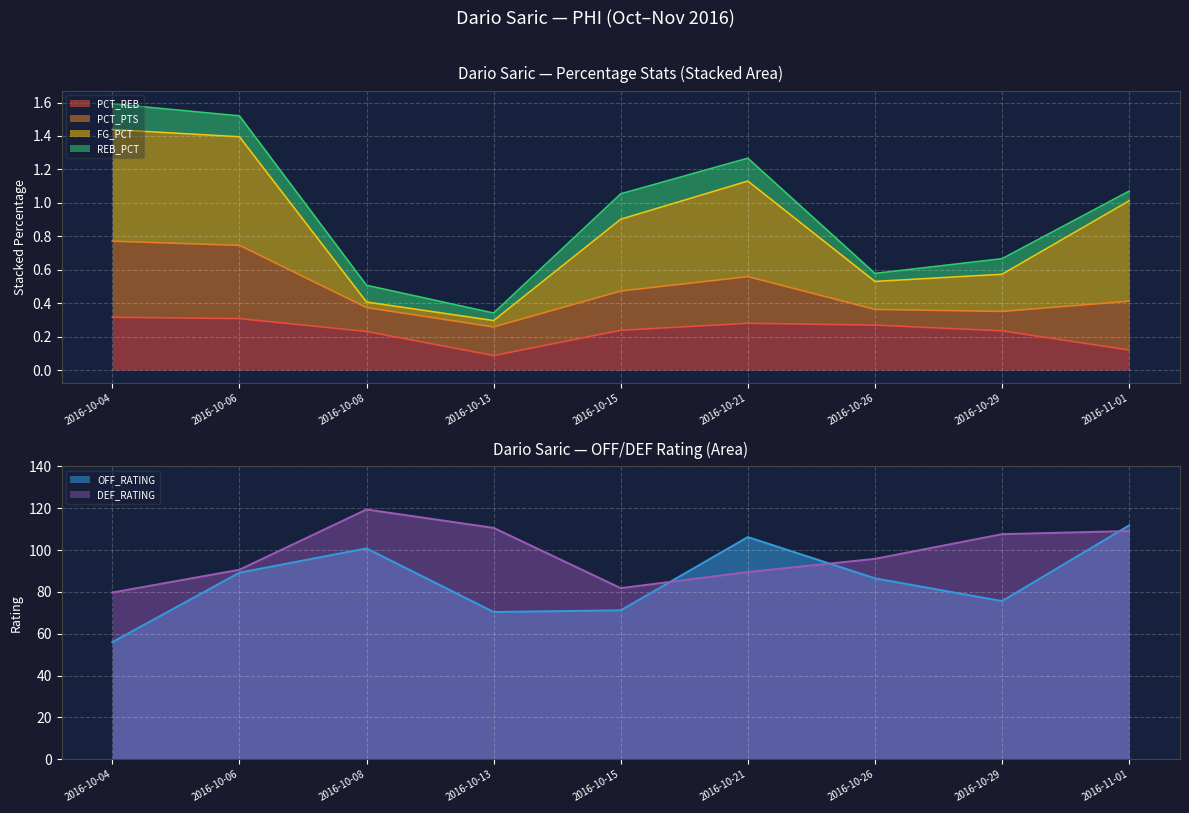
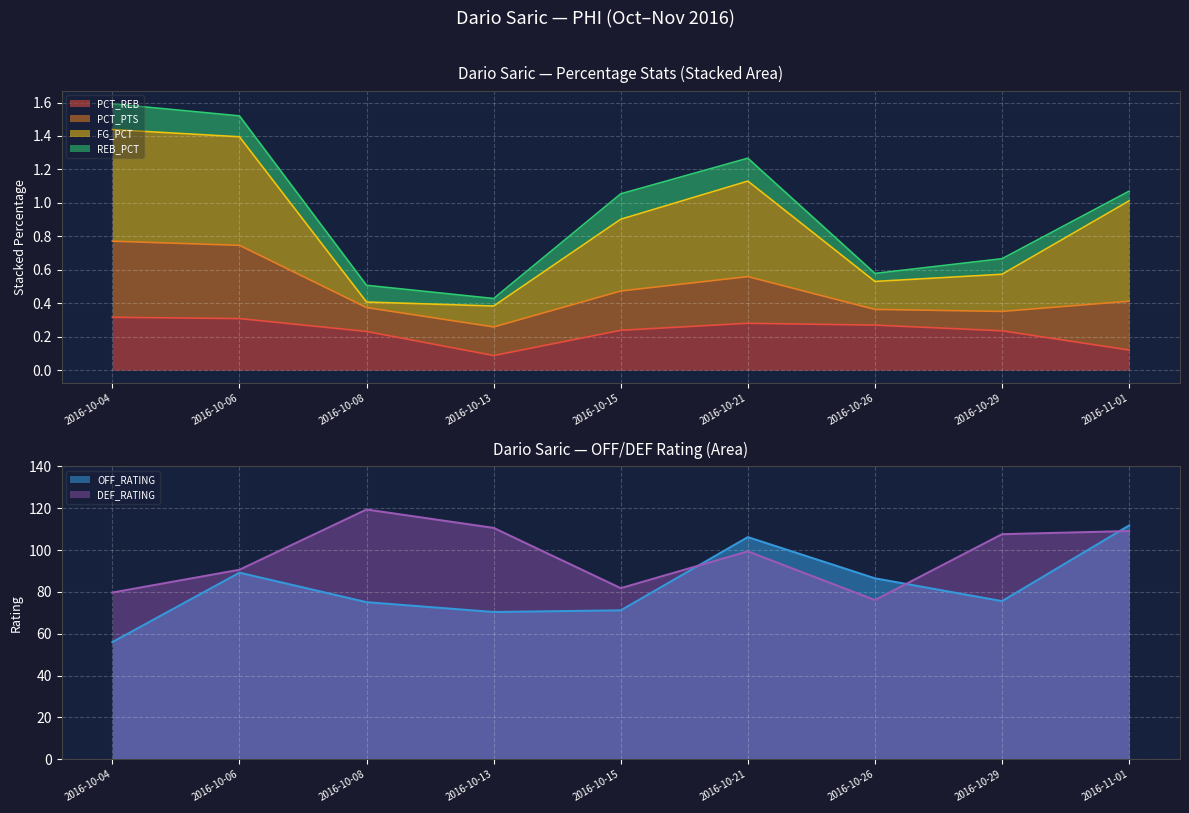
  {
    "Dario Saric — Percentage Stats (Stacked Area)": {
      "FG_PCT": {
        "2016-10-06": 0.65,
        "2016-10-08": 0.03,
-       "2016-10-13": 0.04,
+       "2016-10-13": 0.13,
        "2016-10-15": 0.43,
        "2016-10-21": 0.57,
        "2016-10-26": 0.17,
        "2016-10-29": 0.22,
        "2016-11-01": 0.60
      },
      "REB_PCT": {
        "2016-10-06": 0.13,
        "2016-10-08": 0.10,
        "2016-10-13": 0.04,
        "2016-10-15": 0.15,
        "2016-10-21": 0.14,
        "2016-10-26": 0.05,
        "2016-10-29": 0.09,
        "2016-11-01": 0.06
      }
    },
    "Dario Saric — OFF/DEF Rating (Area)": {
      "OFF_RATING": {
        "2016-10-04": 56,
        "2016-10-06": 89,
-       "2016-10-08": 101,
+       "2016-10-08": 75,
        "2016-10-13": 70,
        "2016-10-15": 71,
        "2016-10-21": 106,
        "2016-10-26": 87,
        "2016-10-29": 76,
        "2016-11-01": 112
      },
      "DEF_RATING": {
        "2016-10-04": 80,
        "2016-10-06": 91,
        "2016-10-08": 119,
        "2016-10-13": 111,
        "2016-10-15": 82,
-       "2016-10-21": 90,
-       "2016-10-26": 96,
+       "2016-10-21": 99,
+       "2016-10-26": 76,
        "2016-10-29": 108,
        "2016-11-01": 109
      }
    }
  }
